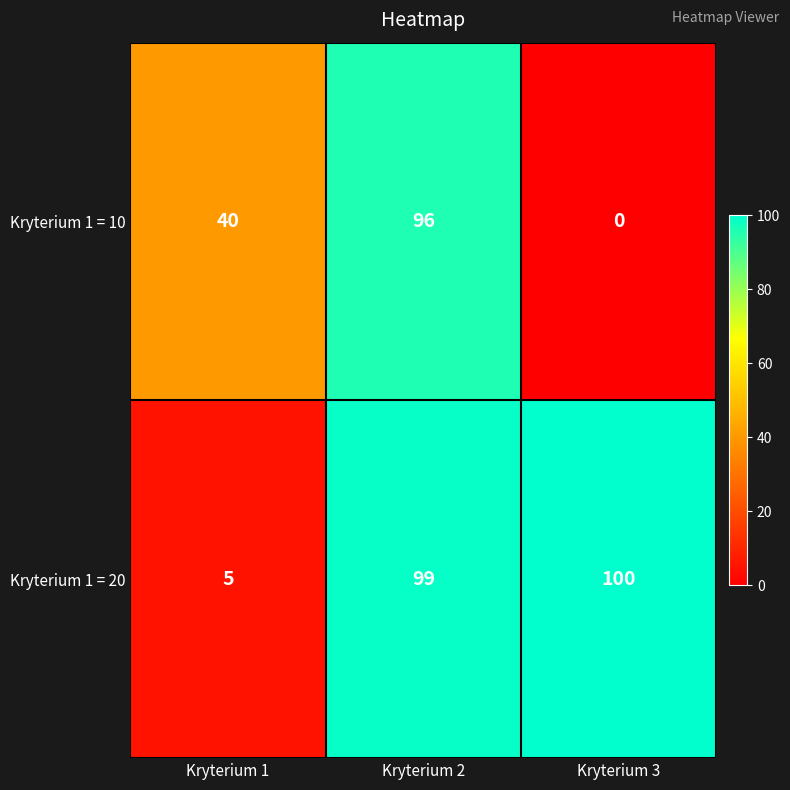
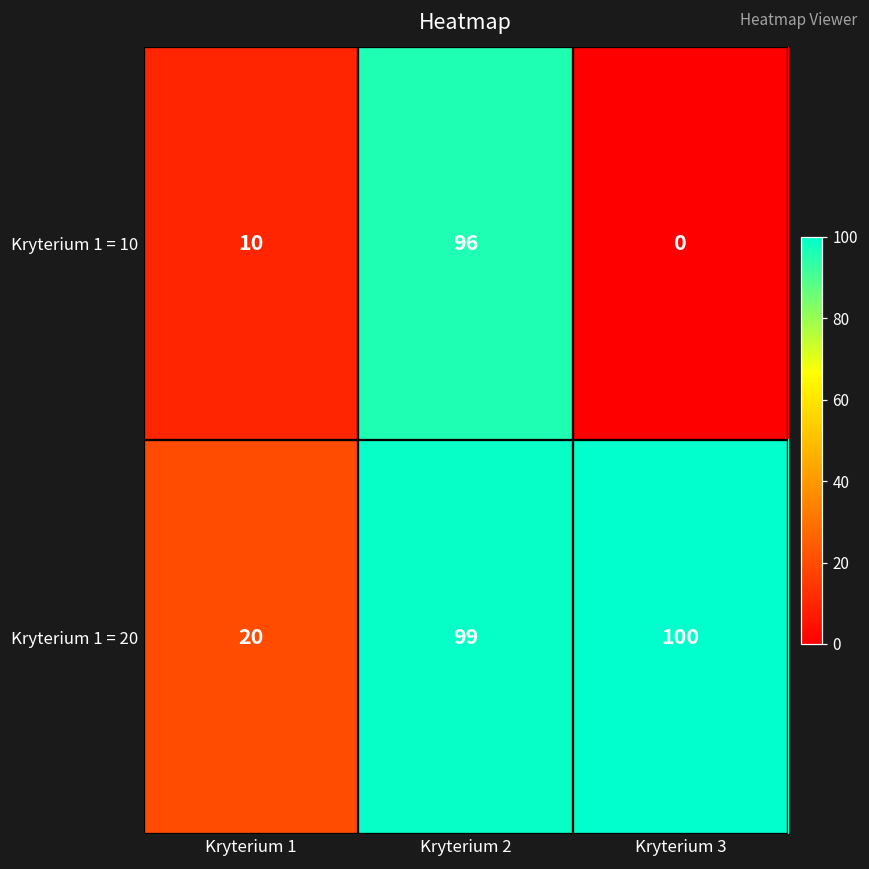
  {
    "Kryterium 1 = 10": {
-     "Kryterium 1": 40,
+     "Kryterium 1": 10,
      "Kryterium 2": 96,
      "Kryterium 3": 0
    },
    "Kryterium 1 = 20": {
-     "Kryterium 1": 5,
+     "Kryterium 1": 20,
      "Kryterium 2": 99,
      "Kryterium 3": 100
    }
  }
